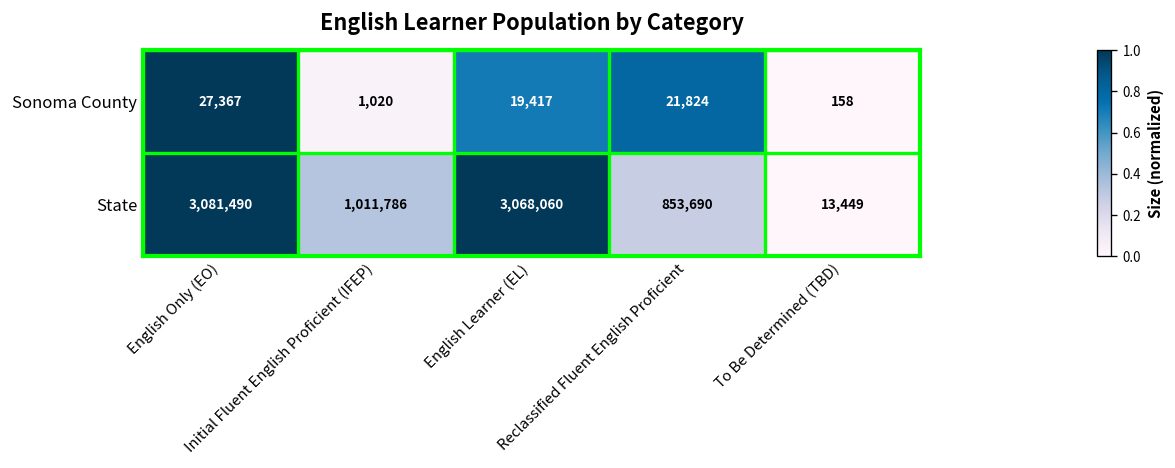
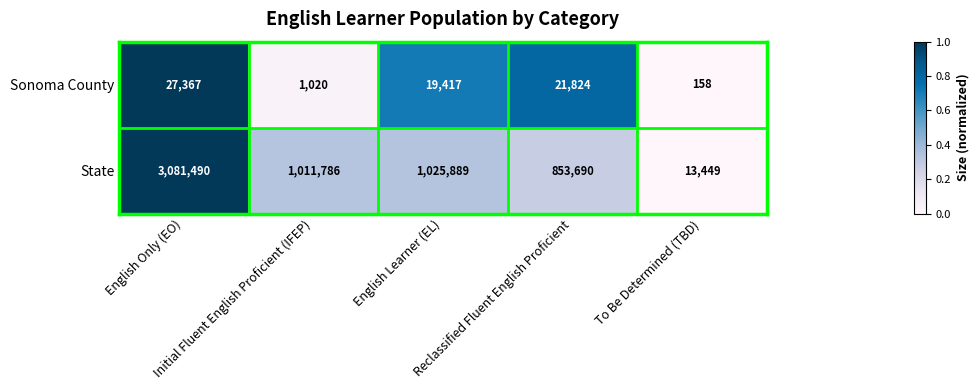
  {
    "Sonoma County": {
      "English Only (EO)": "27,367",
      "Initial Fluent English Proficient (IFEP)": "1,020",
      "English Learner (EL)": "19,417",
      "Reclassified Fluent English Proficient": "21,824",
      "To Be Determined (TBD)": "158"
    },
    "State": {
      "English Only (EO)": "3,081,490",
      "Initial Fluent English Proficient (IFEP)": "1,011,786",
-     "English Learner (EL)": "3,068,060",
+     "English Learner (EL)": "1,025,889",
      "Reclassified Fluent English Proficient": "853,690",
      "To Be Determined (TBD)": "13,449"
    }
  }
